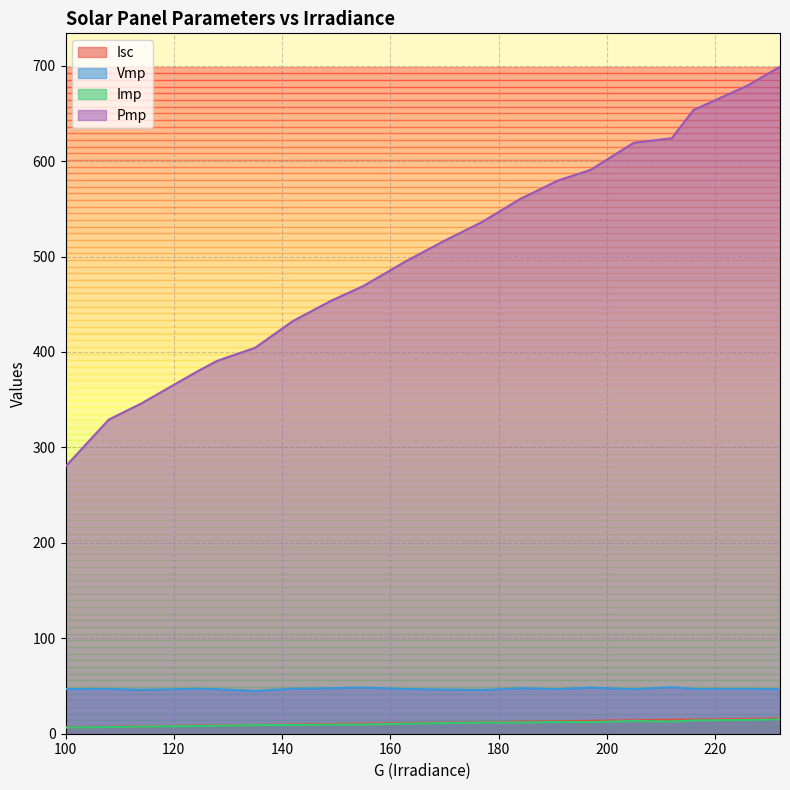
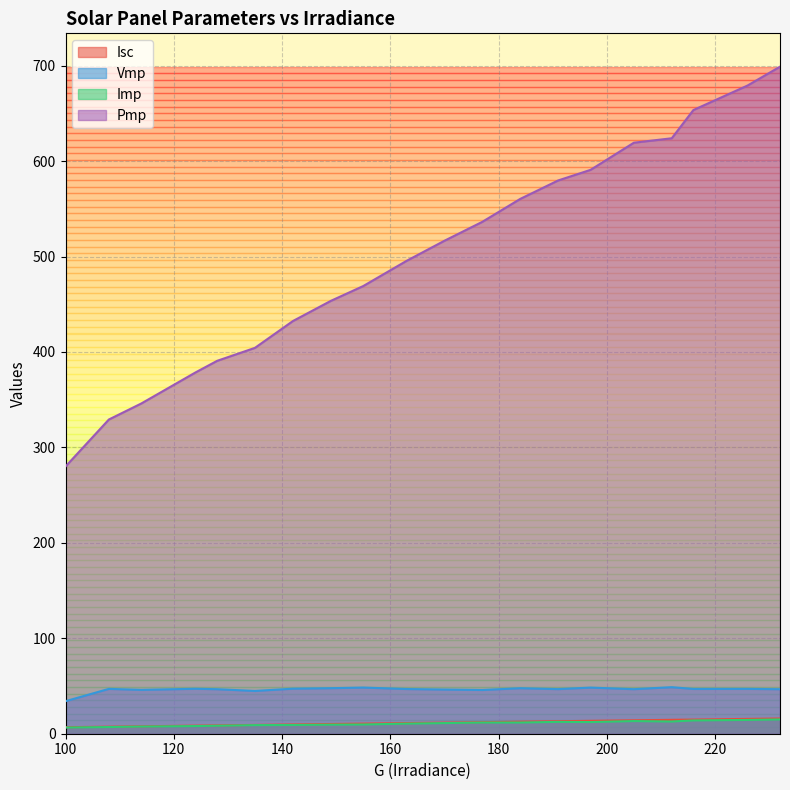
  {
    "Vmp": {
-     "100": 50
+     "100": 30
    },
    "Pmp": {
      "100": 280
    }
  }
